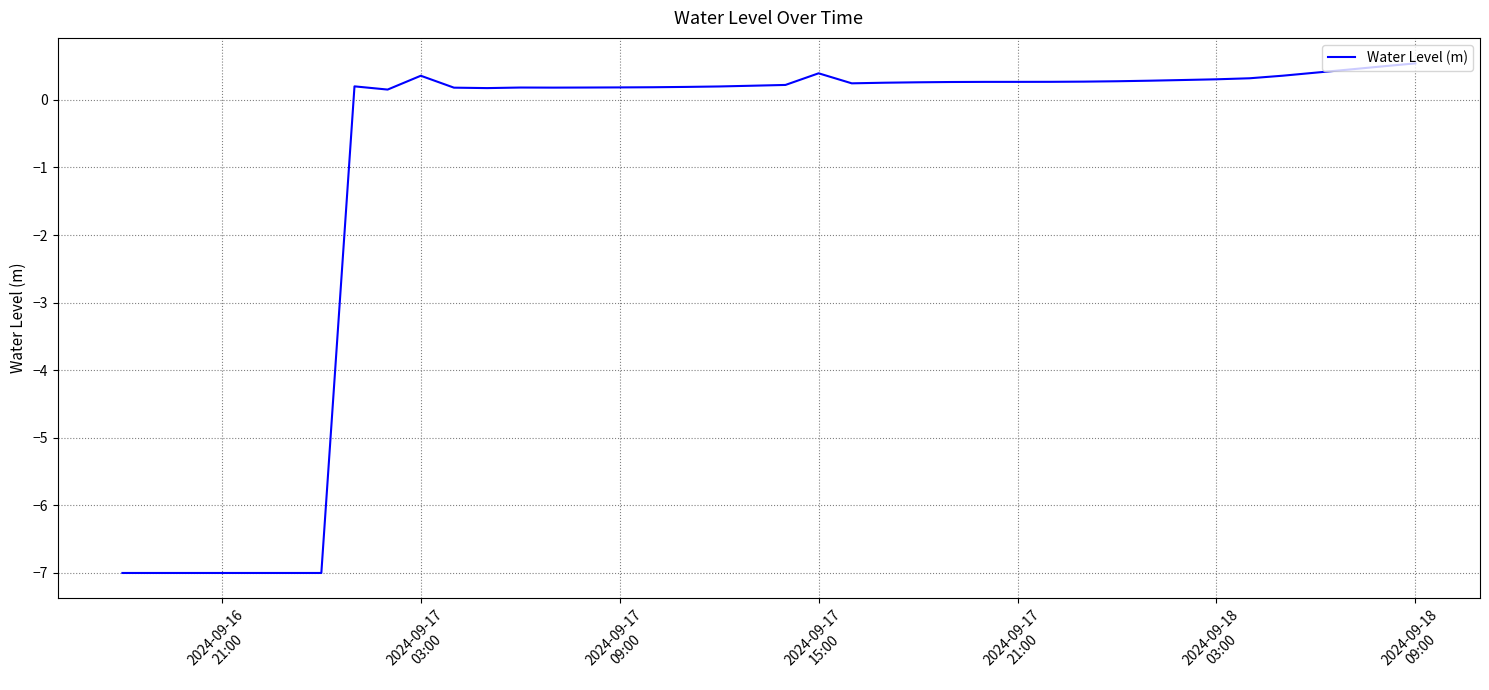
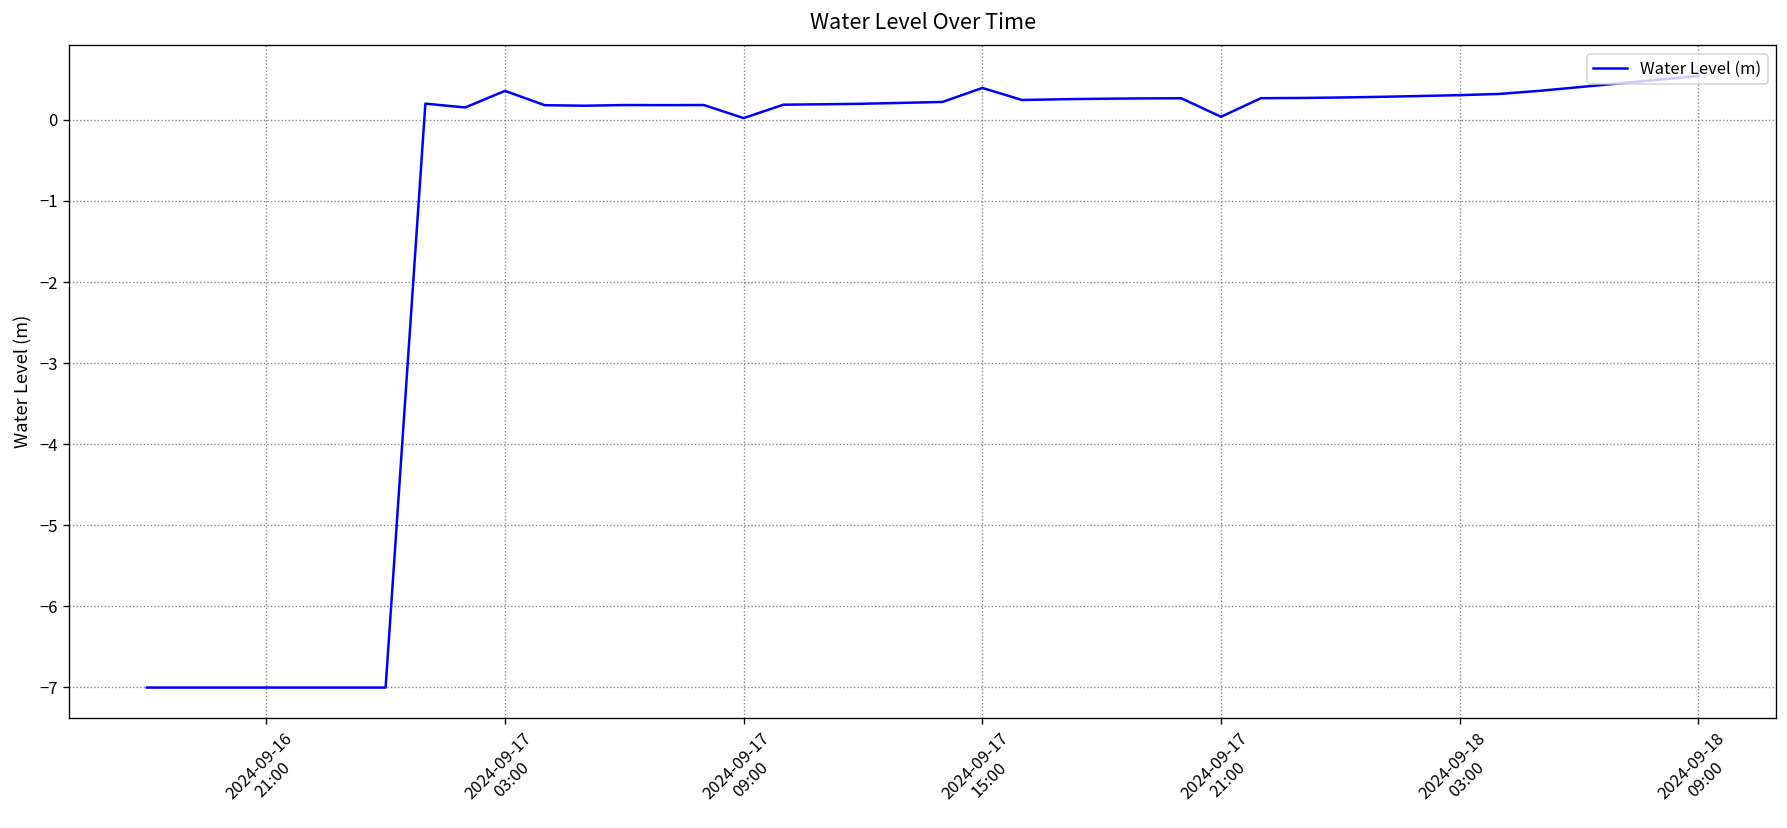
  {
    "2024-09-16 21:00": -7.0,
    "2024-09-17 03:00": 0.4,
-   "2024-09-17 09:00": 0.2,
+   "2024-09-17 09:00": 0.0,
    "2024-09-17 15:00": 0.4,
-   "2024-09-17 21:00": 0.3,
+   "2024-09-17 21:00": 0.0,
    "2024-09-18 03:00": 0.3
  }
